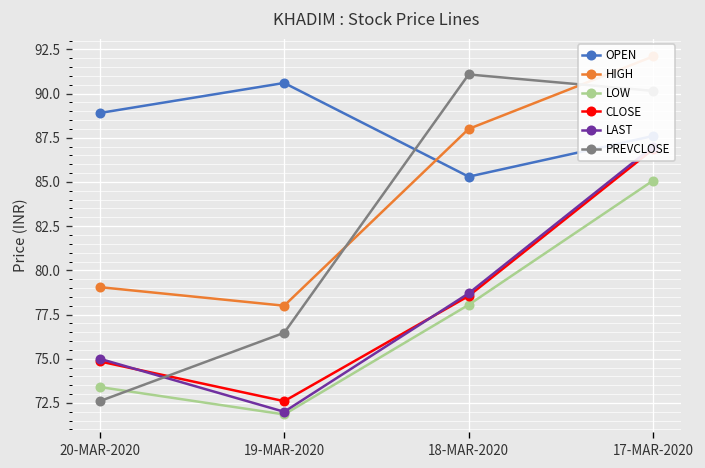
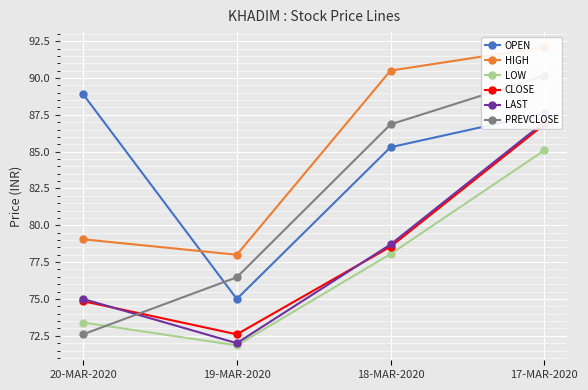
  {
    "OPEN": {
      "20-MAR-2020": 88.9,
-     "19-MAR-2020": 90.6,
+     "19-MAR-2020": 75.0,
      "18-MAR-2020": 85.3
    },
    "HIGH": {
      "20-MAR-2020": 79.1,
      "19-MAR-2020": 78.0,
-     "18-MAR-2020": 88.0
+     "18-MAR-2020": 90.5
    },
    "LOW": {
      "20-MAR-2020": 73.4,
      "18-MAR-2020": 78.1,
      "17-MAR-2020": 85.1
    },
    "CLOSE": {
      "19-MAR-2020": 72.6
    },
    "PREVCLOSE": {
      "20-MAR-2020": 72.6,
      "19-MAR-2020": 76.5,
-     "18-MAR-2020": 91.1
+     "18-MAR-2020": 86.9
    }
  }
